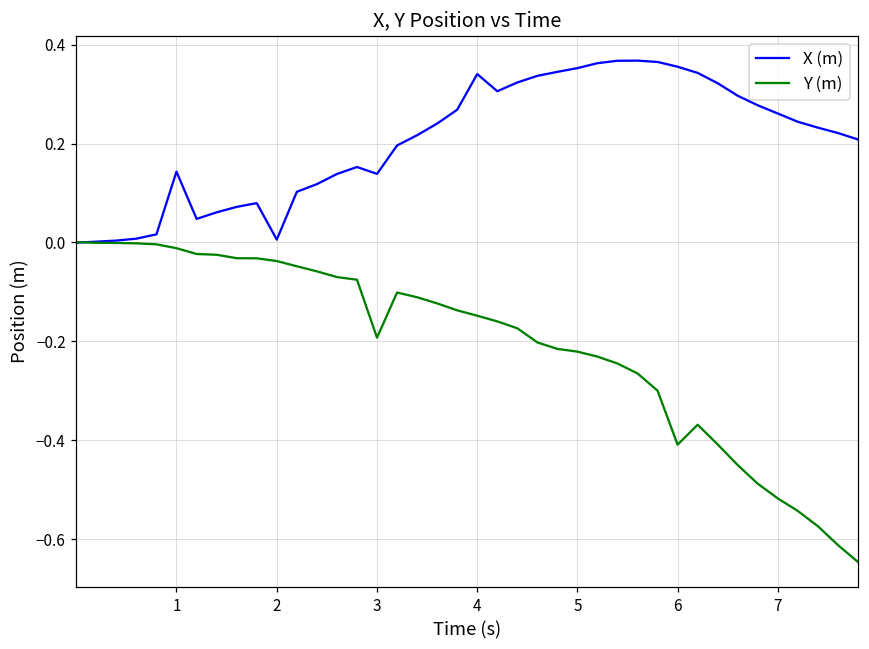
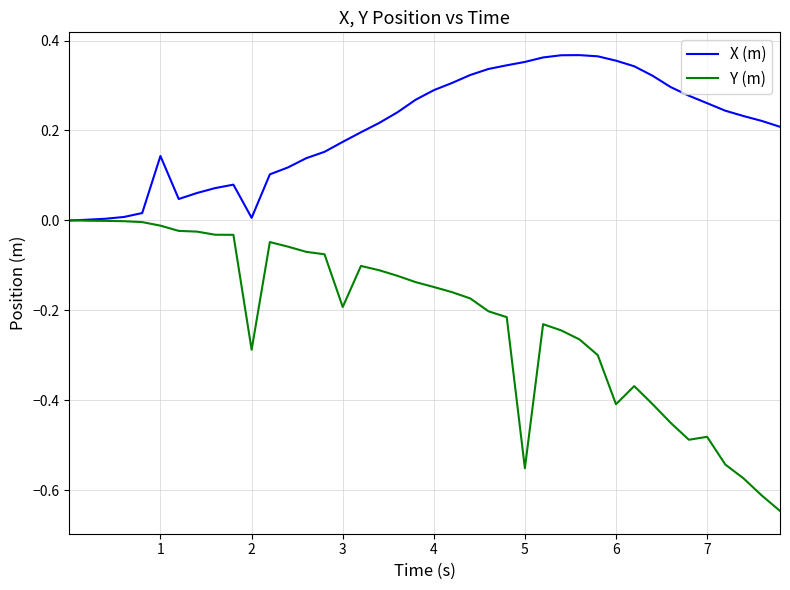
  {
    "X (m)": {
      "1": 0.14,
      "2": 0.01,
-     "3": 0.14,
-     "4": 0.34,
+     "3": 0.17,
+     "4": 0.29,
      "5": 0.35,
      "6": 0.36,
      "7": 0.26
    },
    "Y (m)": {
      "1": -0.01,
-     "2": -0.04,
+     "2": -0.29,
      "3": -0.19,
      "4": -0.15,
-     "5": -0.22,
+     "5": -0.55,
      "6": -0.41,
-     "7": -0.52
+     "7": -0.48
    }
  }
